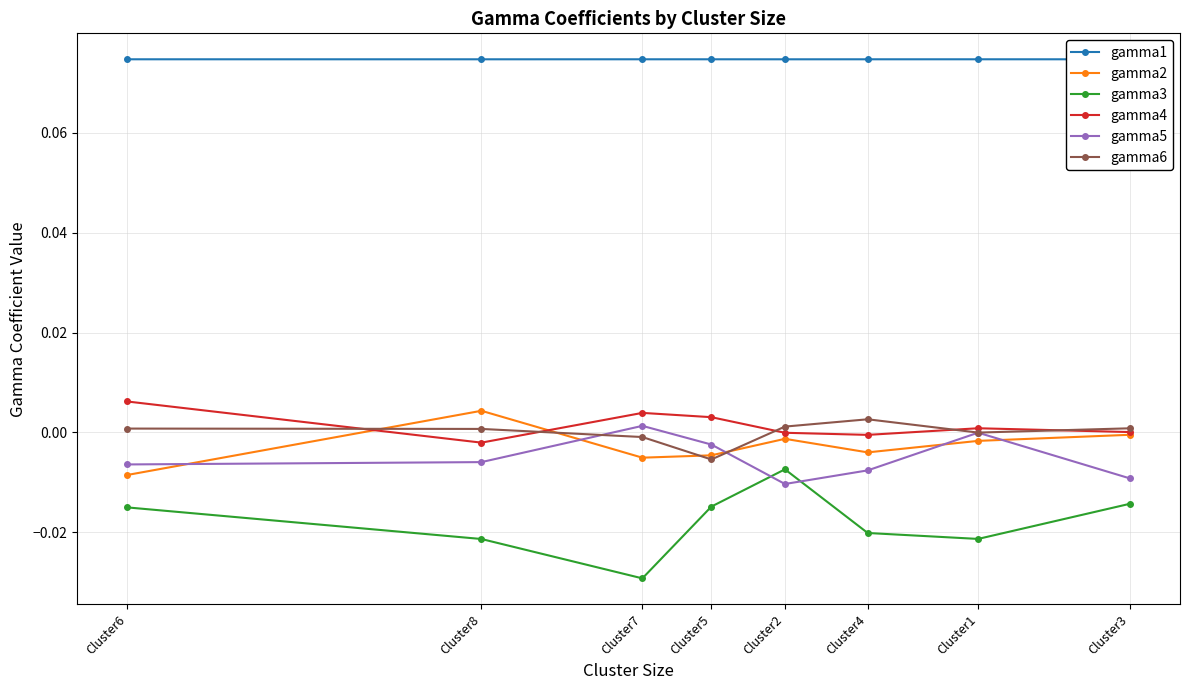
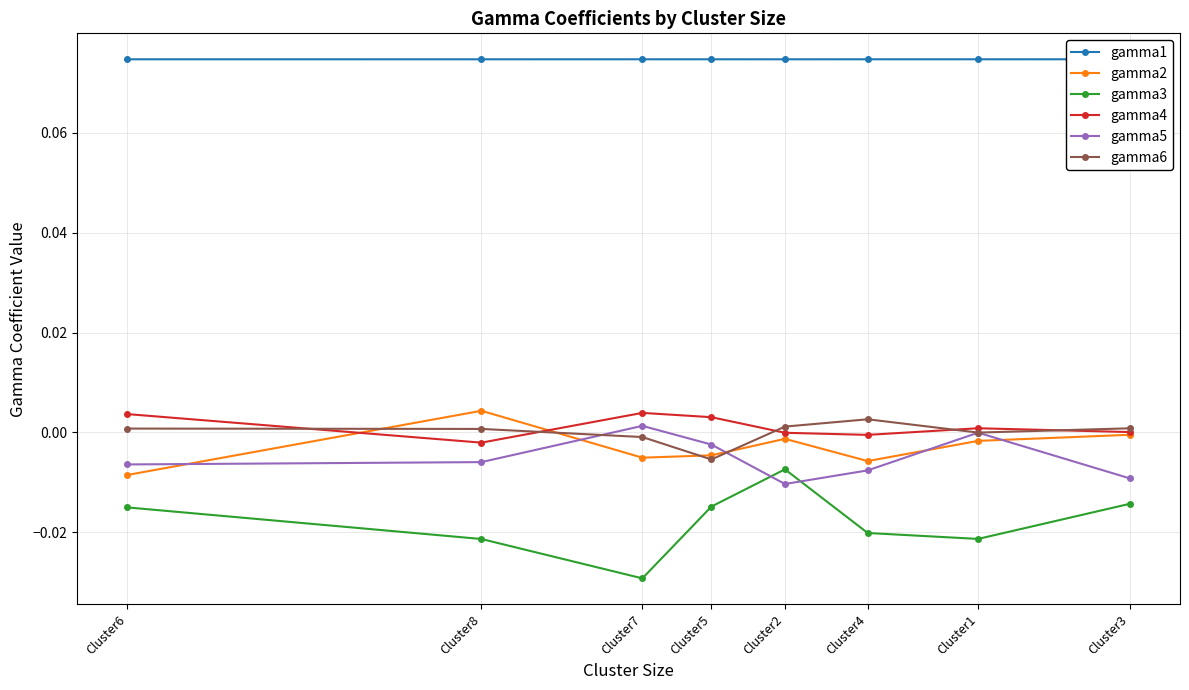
  {
    "gamma1": {
      "Cluster6": 0.075,
      "Cluster8": 0.075,
      "Cluster7": 0.075,
      "Cluster5": 0.075,
      "Cluster2": 0.075,
      "Cluster4": 0.075,
      "Cluster1": 0.075
    },
    "gamma2": {
      "Cluster6": -0.009,
      "Cluster8": 0.004,
      "Cluster7": -0.005,
      "Cluster5": -0.005,
      "Cluster2": -0.001,
-     "Cluster4": -0.004,
+     "Cluster4": -0.006,
      "Cluster1": -0.002,
      "Cluster3": 0.000
    },
    "gamma3": {
      "Cluster6": -0.015,
      "Cluster8": -0.021,
      "Cluster7": -0.029,
      "Cluster5": -0.015,
      "Cluster2": -0.007,
      "Cluster4": -0.020,
      "Cluster1": -0.021,
      "Cluster3": -0.014
    },
    "gamma4": {
-     "Cluster6": 0.006,
+     "Cluster6": 0.004,
      "Cluster8": -0.002,
      "Cluster7": 0.004,
      "Cluster5": 0.003,
      "Cluster2": 0.000,
      "Cluster4": -0.001,
      "Cluster1": 0.001,
      "Cluster3": 0.000
    },
    "gamma5": {
      "Cluster6": -0.006,
      "Cluster8": -0.006,
      "Cluster7": 0.001,
      "Cluster5": -0.002,
      "Cluster2": -0.010,
      "Cluster4": -0.008,
      "Cluster3": -0.009
    },
    "gamma6": {
      "Cluster6": 0.001,
      "Cluster8": 0.001,
      "Cluster7": -0.001,
      "Cluster5": -0.005,
      "Cluster2": 0.001,
      "Cluster4": 0.003,
      "Cluster3": 0.001
    }
  }
